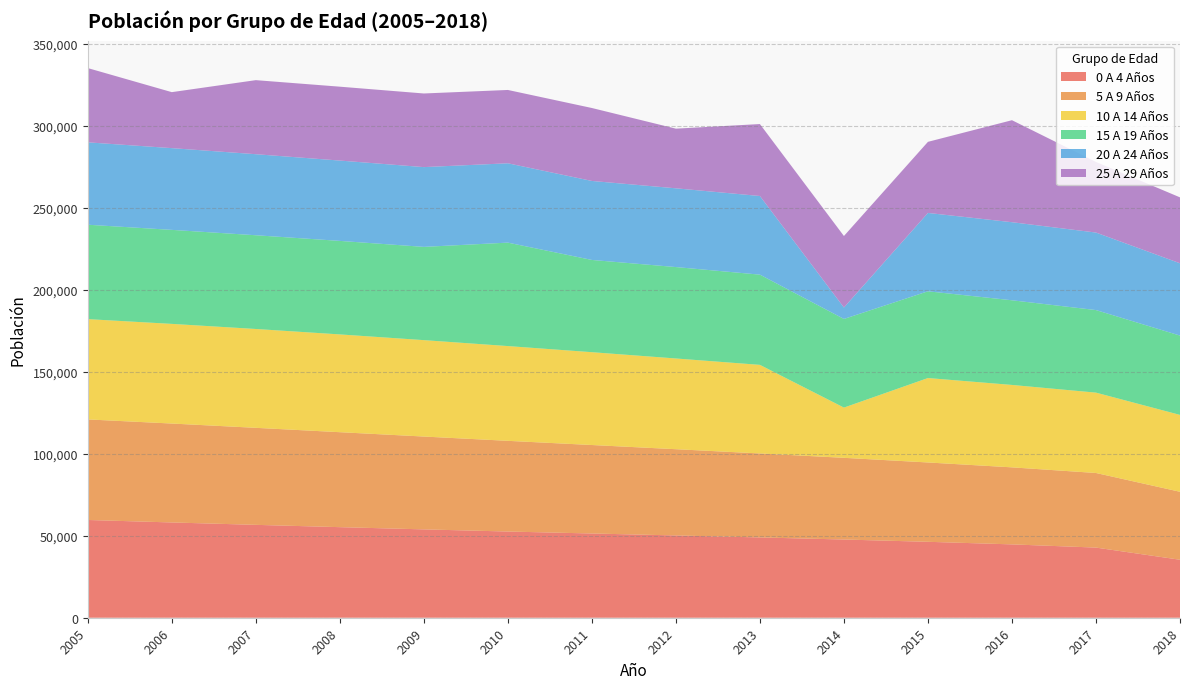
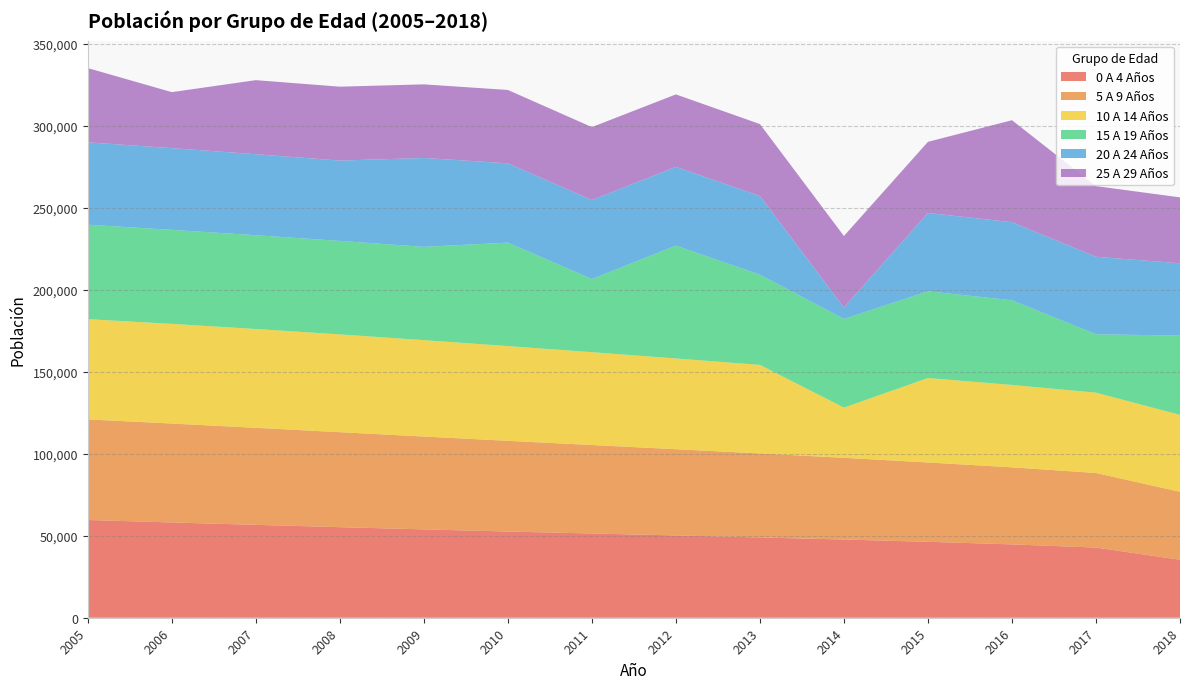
  {
    "10 A 14 Años": {
      "2005": "61,000",
      "2006": "61,000",
      "2007": "60,000",
      "2008": "60,000",
      "2009": "59,000",
      "2010": "58,000",
      "2011": "57,000",
      "2012": "55,000",
      "2013": "54,000",
      "2014": "31,000",
      "2015": "52,000",
      "2016": "50,000",
      "2017": "49,000",
      "2018": "47,000"
    },
    "15 A 19 Años": {
      "2005": "58,000",
      "2006": "57,000",
      "2007": "57,000",
      "2008": "57,000",
      "2009": "57,000",
      "2010": "63,000",
-     "2011": "56,000",
-     "2012": "56,000",
+     "2011": "45,000",
+     "2012": "69,000",
      "2013": "55,000",
      "2014": "54,000",
      "2015": "53,000",
      "2016": "52,000",
-     "2017": "50,000",
+     "2017": "36,000",
      "2018": "48,000"
    },
    "20 A 24 Años": {
      "2005": "50,000",
      "2006": "50,000",
      "2007": "49,000",
      "2008": "49,000",
-     "2009": "49,000",
+     "2009": "54,000",
      "2010": "48,000",
      "2011": "48,000",
      "2012": "48,000",
      "2013": "48,000",
      "2014": "7,000",
      "2015": "48,000",
      "2016": "48,000",
      "2017": "47,000",
      "2018": "44,000"
    },
    "25 A 29 Años": {
      "2005": "45,000",
      "2006": "34,000",
      "2007": "45,000",
      "2008": "45,000",
      "2009": "45,000",
      "2010": "45,000",
      "2011": "44,000",
-     "2012": "36,000",
+     "2012": "44,000",
      "2013": "44,000",
      "2014": "44,000",
      "2015": "43,000",
      "2016": "62,000",
      "2018": "40,000"
    }
  }
